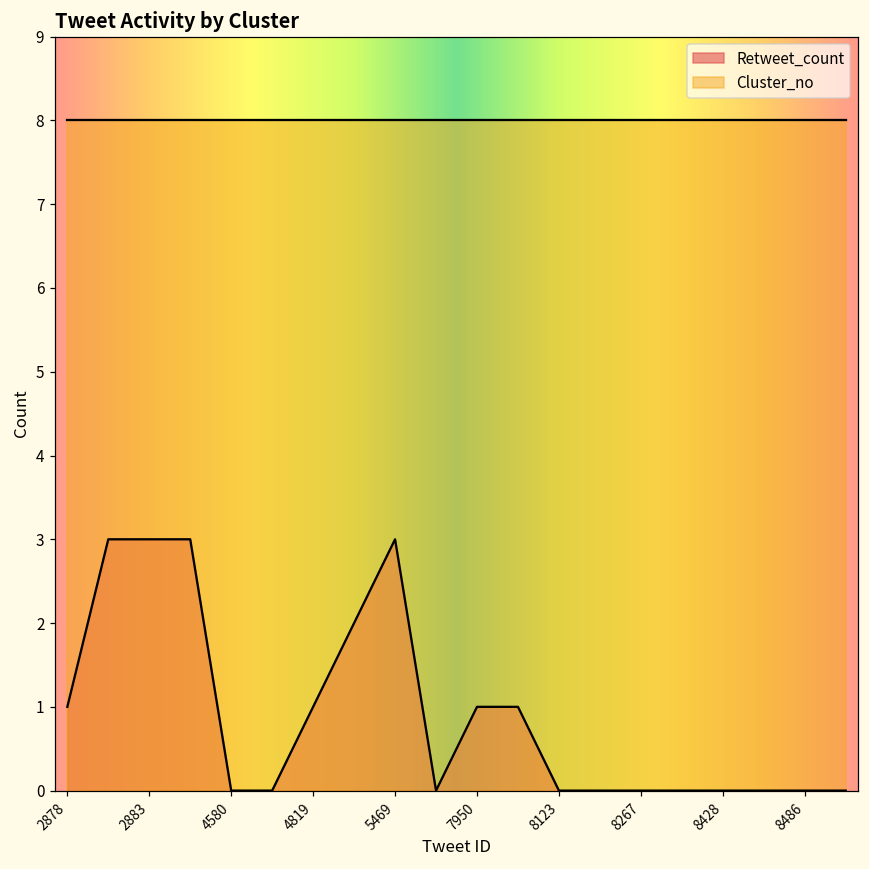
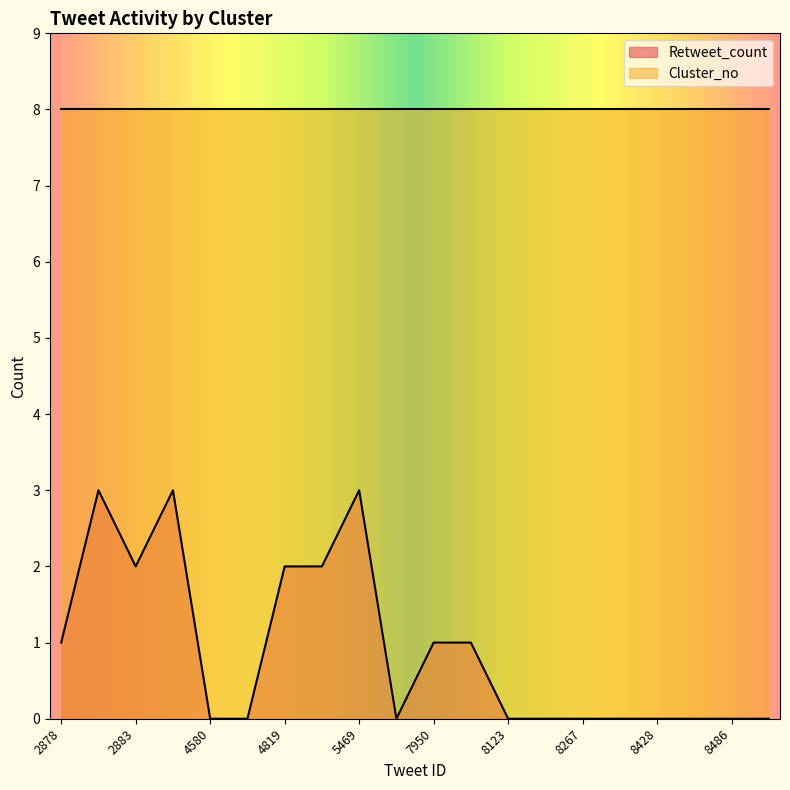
  {
    "Retweet_count": {
      "2878": 1,
-     "2883": 3,
+     "2883": 2,
      "4580": 0,
-     "4819": 1,
+     "4819": 2,
      "5469": 3,
      "7950": 1,
      "8123": 0,
      "8267": 0,
      "8428": 0,
      "8486": 0
    },
    "Cluster_no": {
      "2878": 8,
      "2883": 8,
      "4580": 8,
      "4819": 8,
      "5469": 8,
      "7950": 8,
      "8123": 8,
      "8267": 8,
      "8428": 8,
      "8486": 8
    }
  }
